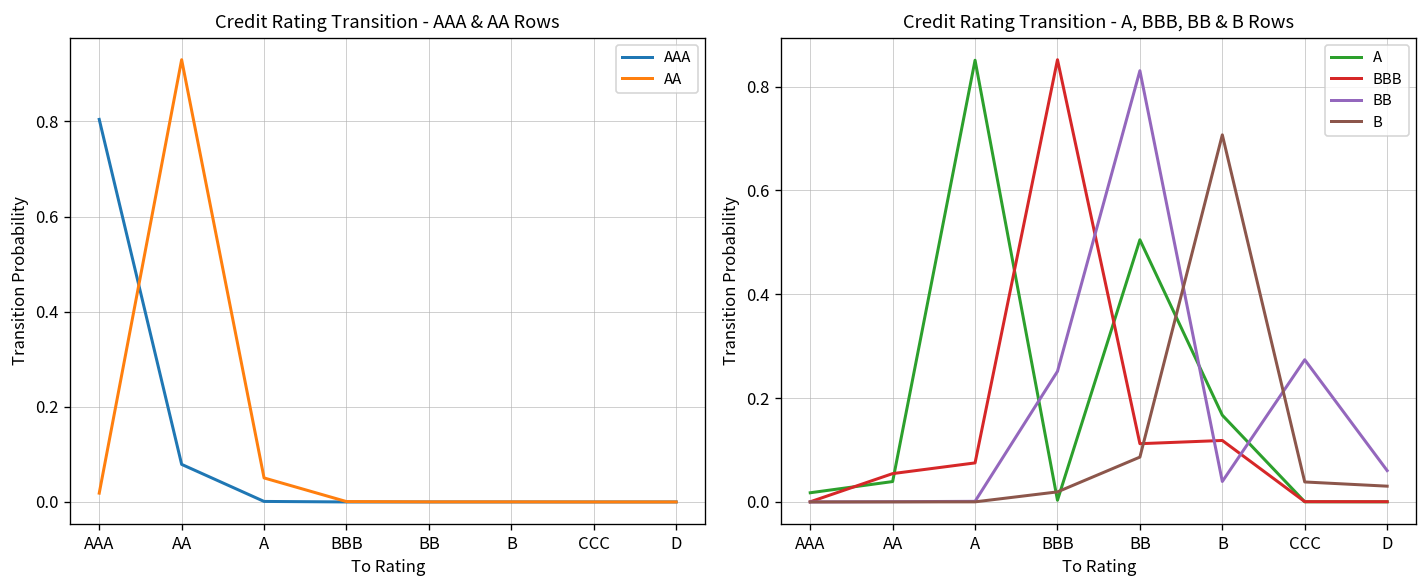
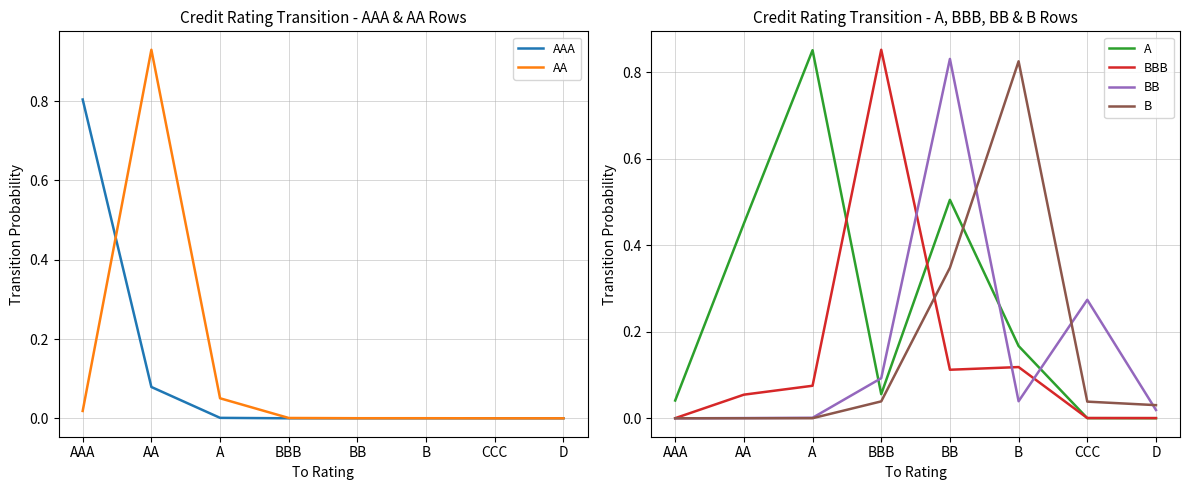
  {
    "Credit Rating Transition - AAA & AA Rows": {
      "AAA": {
        "AAA": 0.80,
        "AA": 0.08,
        "A": 0.00
      },
      "AA": {
        "AAA": 0.02,
        "AA": 0.93,
        "A": 0.05
      }
    },
    "Credit Rating Transition - A, BBB, BB & B Rows": {
      "A": {
-       "AAA": 0.02,
-       "AA": 0.04,
+       "AAA": 0.04,
+       "AA": 0.45,
        "A": 0.85,
-       "BBB": 0.00,
+       "BBB": 0.06,
        "BB": 0.50,
        "B": 0.17
      },
      "BBB": {
        "AA": 0.05,
        "A": 0.08,
        "BBB": 0.85,
        "BB": 0.11,
        "B": 0.12
      },
      "BB": {
-       "BBB": 0.25,
+       "BBB": 0.09,
        "BB": 0.83,
        "B": 0.04,
        "CCC": 0.27,
-       "D": 0.06
+       "D": 0.02
      },
      "B": {
-       "BBB": 0.02,
-       "BB": 0.09,
-       "B": 0.71,
+       "BBB": 0.04,
+       "BB": 0.35,
+       "B": 0.83,
        "CCC": 0.04,
        "D": 0.03
      }
    }
  }
